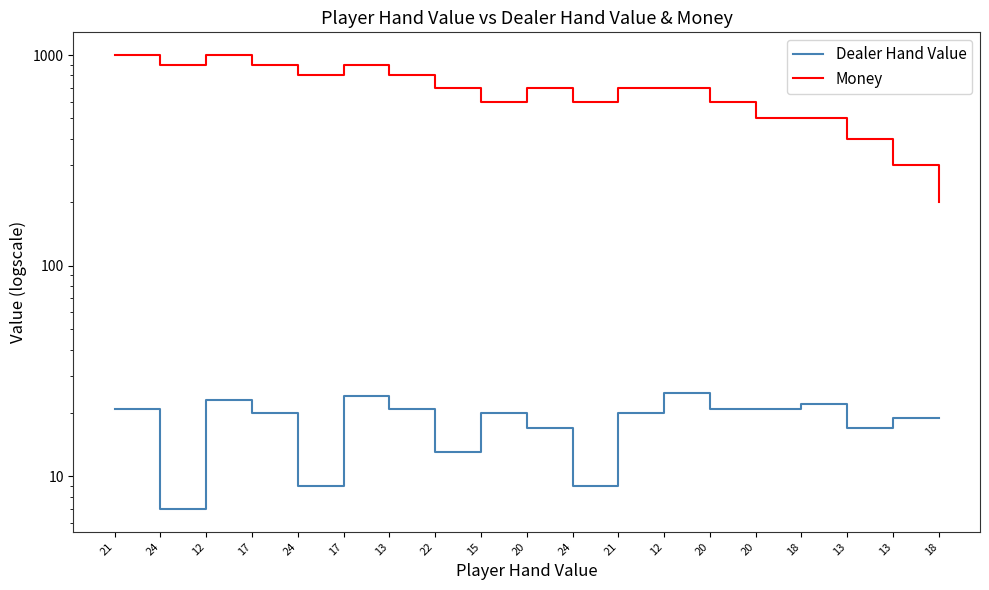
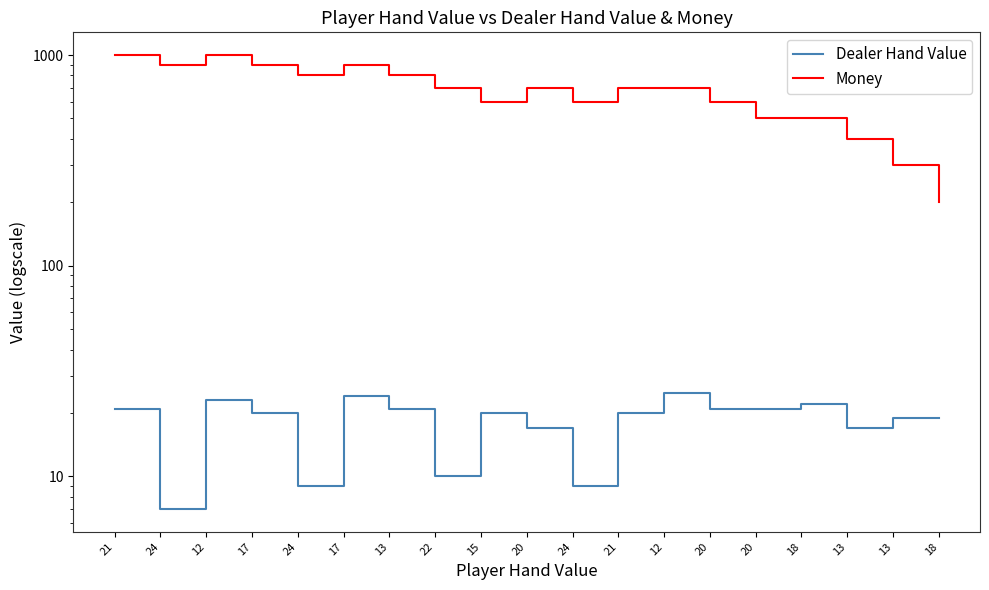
  {
    "Dealer Hand Value": {
-     "22": 13,
+     "22": 10,
      "15": 20
    },
    "Money": {
      "22": 700,
      "15": 600
    }
  }
